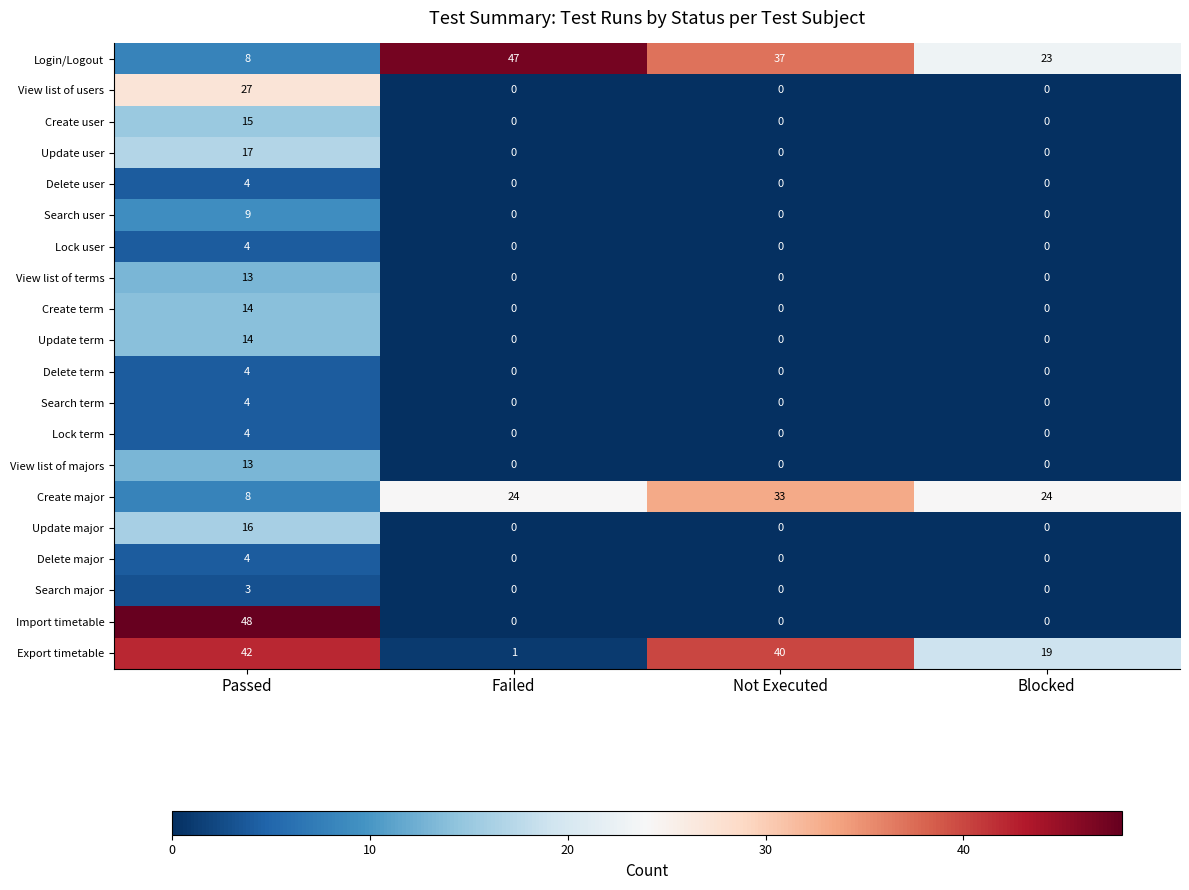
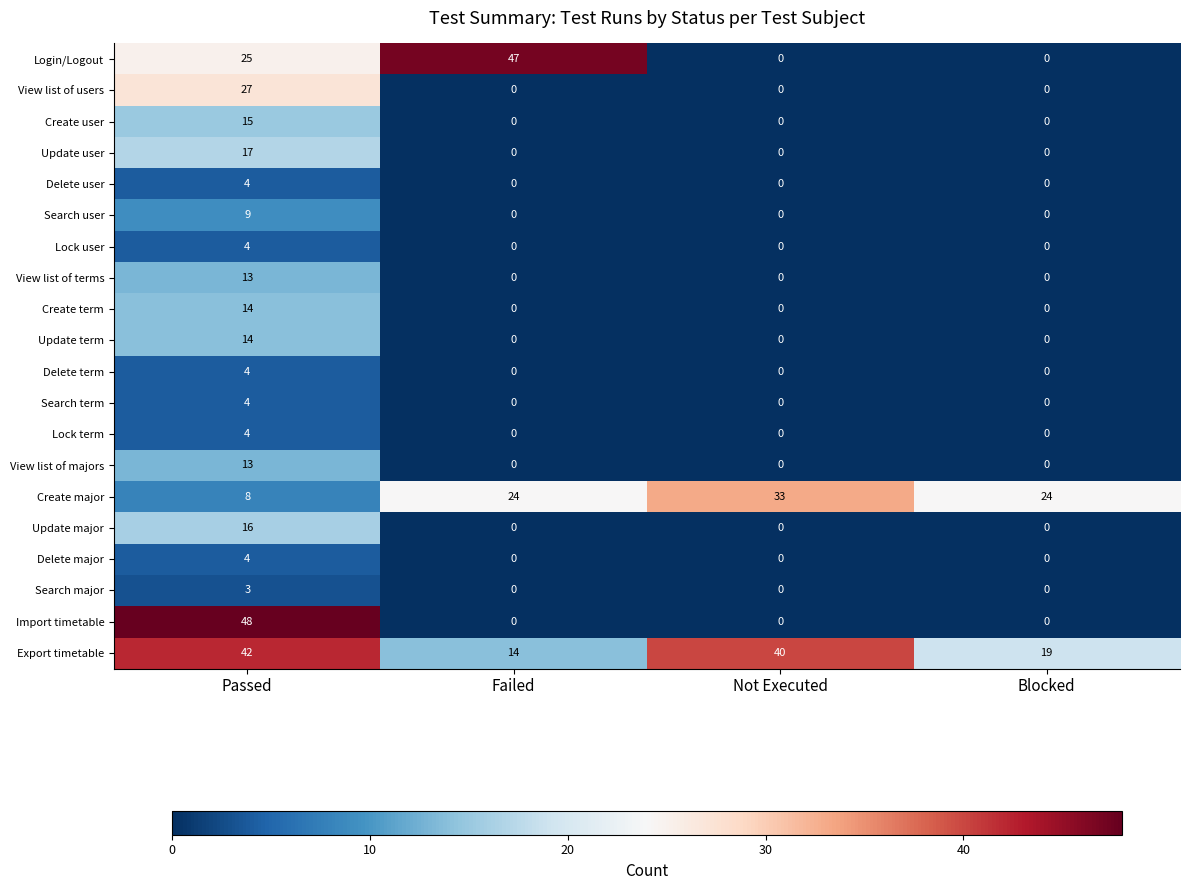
  {
    "Login/Logout": {
-     "Passed": 8,
+     "Passed": 25,
      "Failed": 47,
-     "Not Executed": 37,
-     "Blocked": 23
+     "Not Executed": 0,
+     "Blocked": 0
    },
    "View list of users": {
      "Passed": 27,
      "Failed": 0,
      "Not Executed": 0,
      "Blocked": 0
    },
    "Create user": {
      "Passed": 15,
      "Failed": 0,
      "Not Executed": 0,
      "Blocked": 0
    },
    "Update user": {
      "Passed": 17,
      "Failed": 0,
      "Not Executed": 0,
      "Blocked": 0
    },
    "Delete user": {
      "Passed": 4,
      "Failed": 0,
      "Not Executed": 0,
      "Blocked": 0
    },
    "Search user": {
      "Passed": 9,
      "Failed": 0,
      "Not Executed": 0,
      "Blocked": 0
    },
    "Lock user": {
      "Passed": 4,
      "Failed": 0,
      "Not Executed": 0,
      "Blocked": 0
    },
    "View list of terms": {
      "Passed": 13,
      "Failed": 0,
      "Not Executed": 0,
      "Blocked": 0
    },
    "Create term": {
      "Passed": 14,
      "Failed": 0,
      "Not Executed": 0,
      "Blocked": 0
    },
    "Update term": {
      "Passed": 14,
      "Failed": 0,
      "Not Executed": 0,
      "Blocked": 0
    },
    "Delete term": {
      "Passed": 4,
      "Failed": 0,
      "Not Executed": 0,
      "Blocked": 0
    },
    "Search term": {
      "Passed": 4,
      "Failed": 0,
      "Not Executed": 0,
      "Blocked": 0
    },
    "Lock term": {
      "Passed": 4,
      "Failed": 0,
      "Not Executed": 0,
      "Blocked": 0
    },
    "View list of majors": {
      "Passed": 13,
      "Failed": 0,
      "Not Executed": 0,
      "Blocked": 0
    },
    "Create major": {
      "Passed": 8,
      "Failed": 24,
      "Not Executed": 33,
      "Blocked": 24
    },
    "Update major": {
      "Passed": 16,
      "Failed": 0,
      "Not Executed": 0,
      "Blocked": 0
    },
    "Delete major": {
      "Passed": 4,
      "Failed": 0,
      "Not Executed": 0,
      "Blocked": 0
    },
    "Search major": {
      "Passed": 3,
      "Failed": 0,
      "Not Executed": 0,
      "Blocked": 0
    },
    "Import timetable": {
      "Passed": 48,
      "Failed": 0,
      "Not Executed": 0,
      "Blocked": 0
    },
    "Export timetable": {
      "Passed": 42,
-     "Failed": 1,
+     "Failed": 14,
      "Not Executed": 40,
      "Blocked": 19
    }
  }
